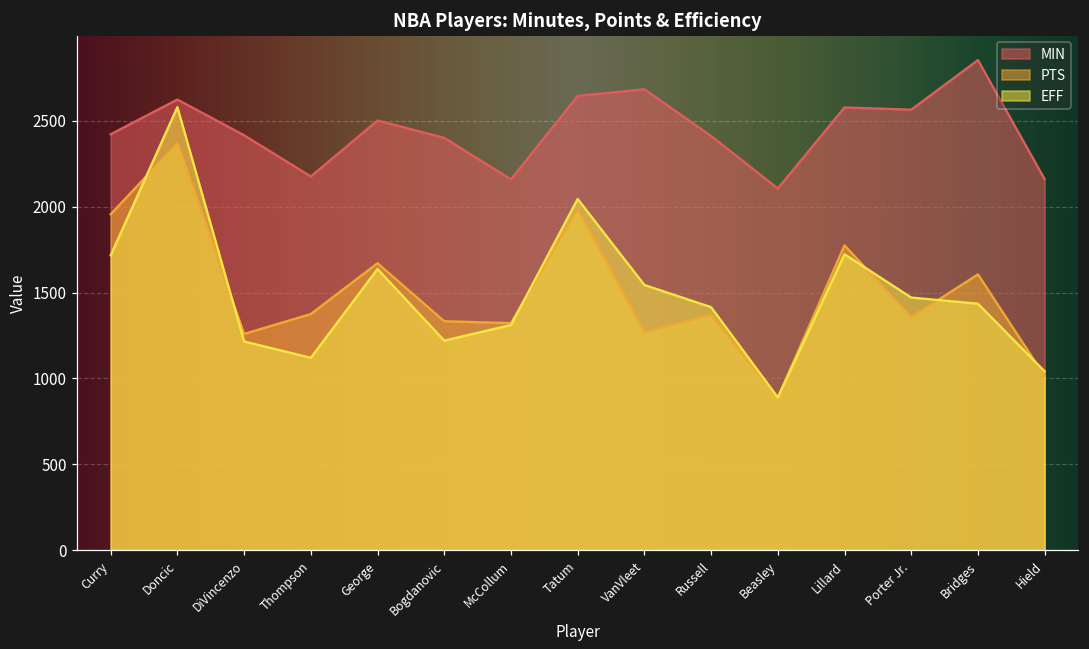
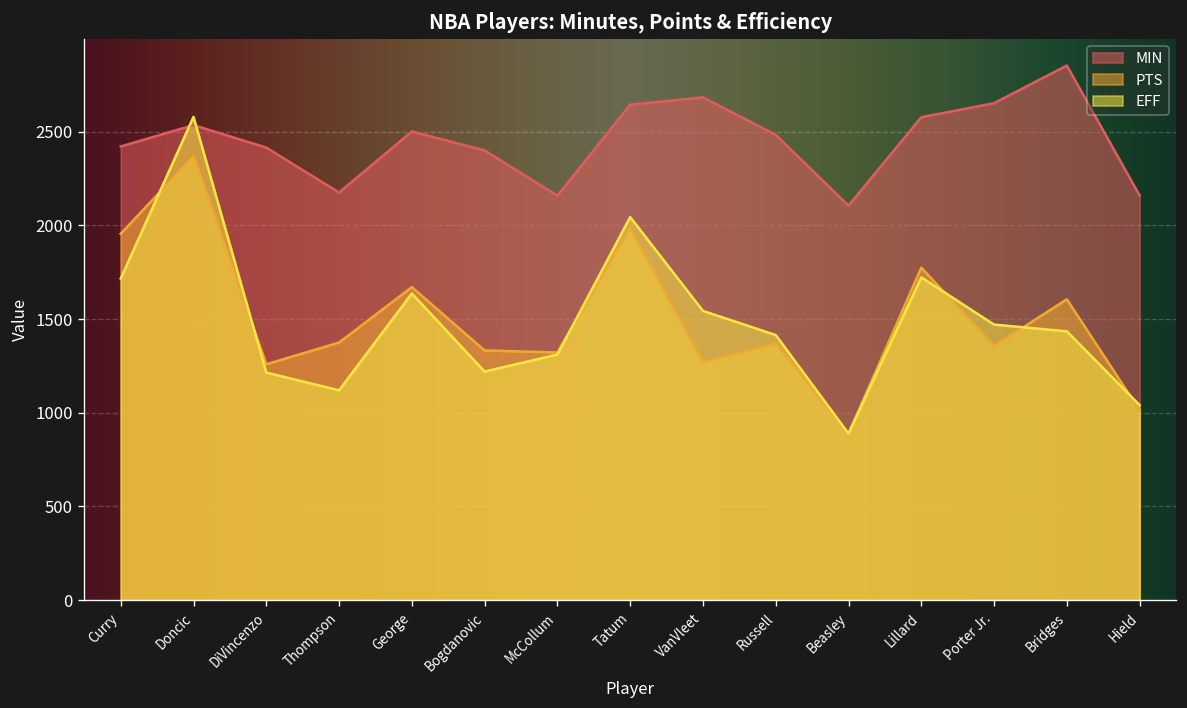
  {
    "MIN": {
      "Curry": 2420,
-     "Doncic": 2620,
+     "Doncic": 2540,
      "DiVincenzo": 2420,
      "Thompson": 2180,
      "George": 2500,
      "Bogdanovic": 2400,
      "McCollum": 2160,
      "Tatum": 2650,
      "VanVleet": 2680,
-     "Russell": 2410,
+     "Russell": 2480,
      "Beasley": 2110,
      "Lillard": 2580,
-     "Porter Jr.": 2570,
+     "Porter Jr.": 2650,
      "Bridges": 2850,
      "Hield": 2160
    }
  }
